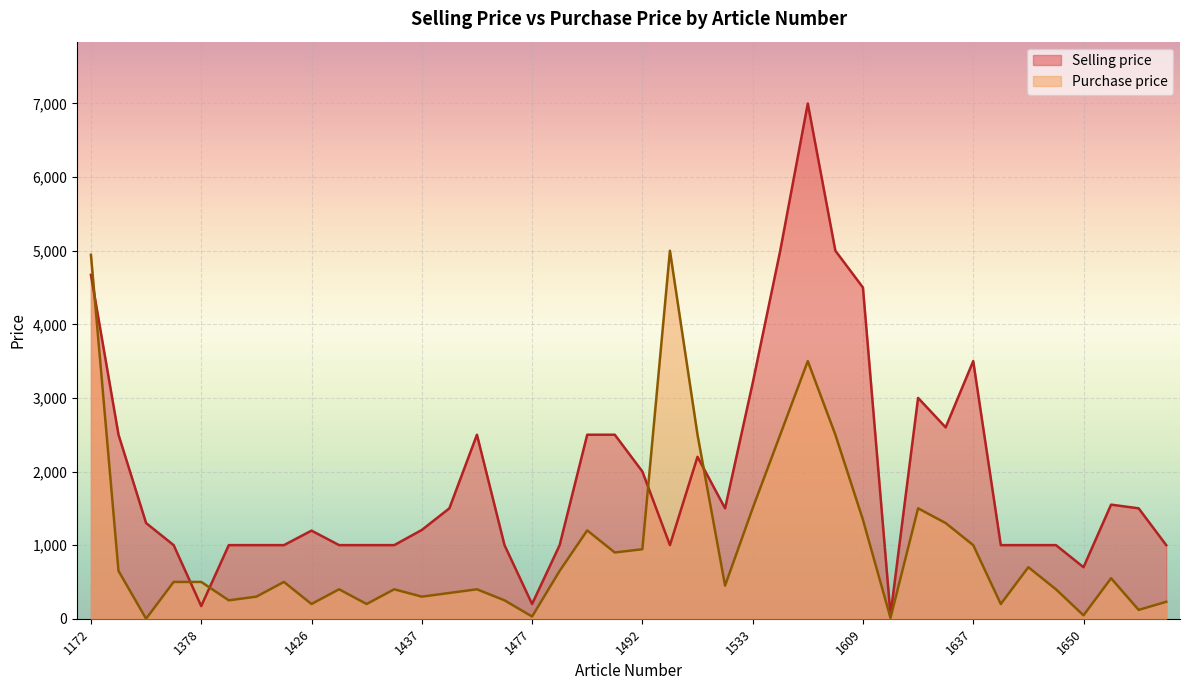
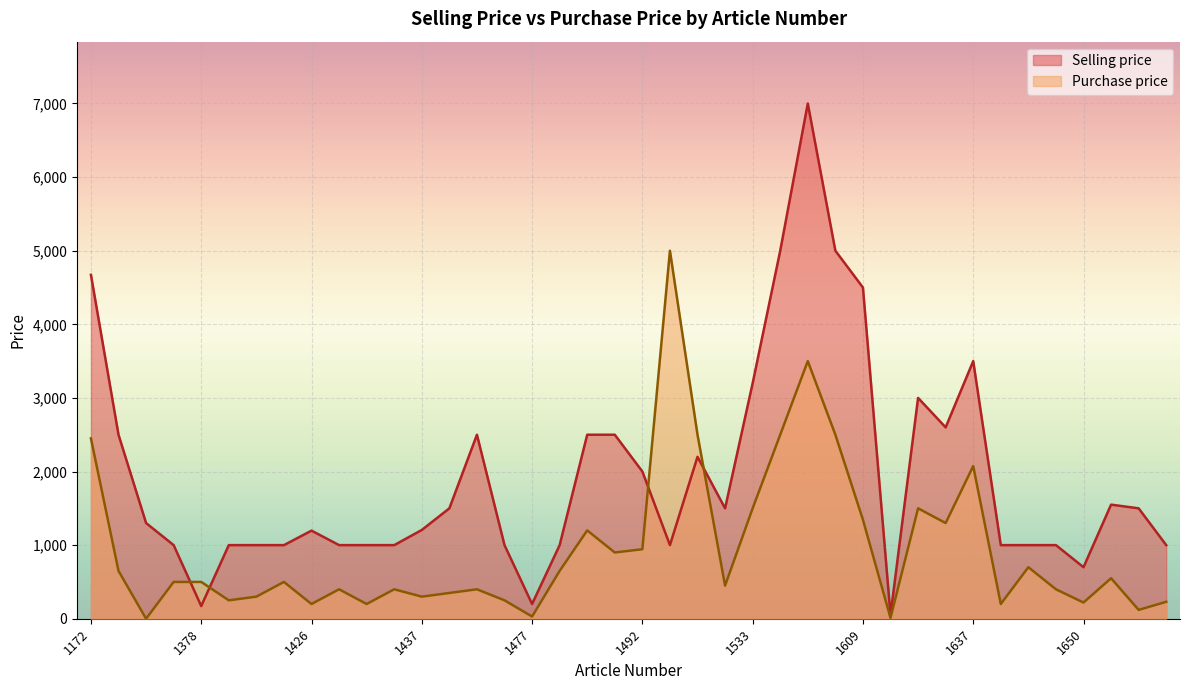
  {
    "Selling price": {
      "1172": "4,700",
      "1378": "200",
      "1426": "1,200",
      "1437": "1,200",
      "1477": "200",
      "1492": "2,000",
      "1533": "3,200",
      "1609": "4,500",
      "1637": "3,500",
      "1650": "700"
    },
    "Purchase price": {
-     "1172": "4,900",
+     "1172": "2,500",
      "1378": "500",
      "1426": "200",
      "1437": "300",
      "1477": "0",
      "1492": "900",
      "1533": "1,500",
      "1609": "1,300",
-     "1637": "1,000",
-     "1650": "0"
+     "1637": "2,100",
+     "1650": "200"
    }
  }
